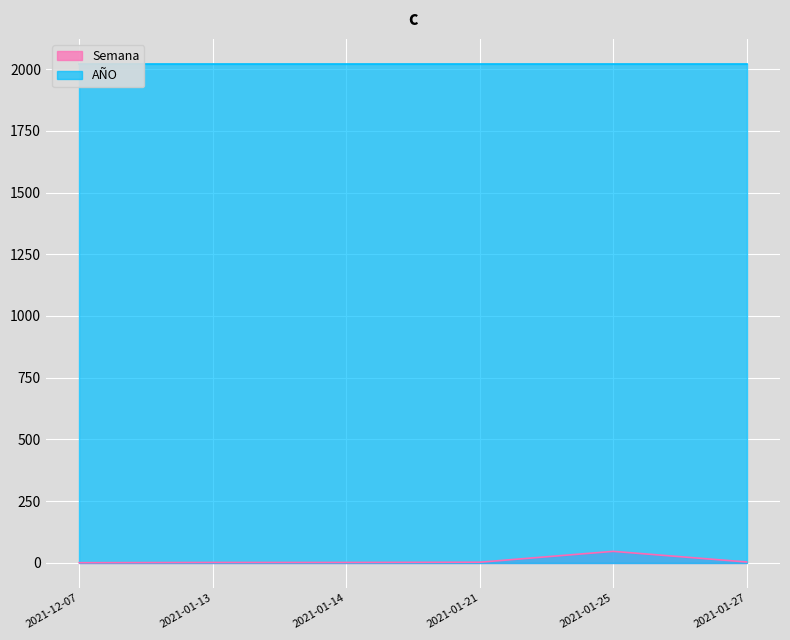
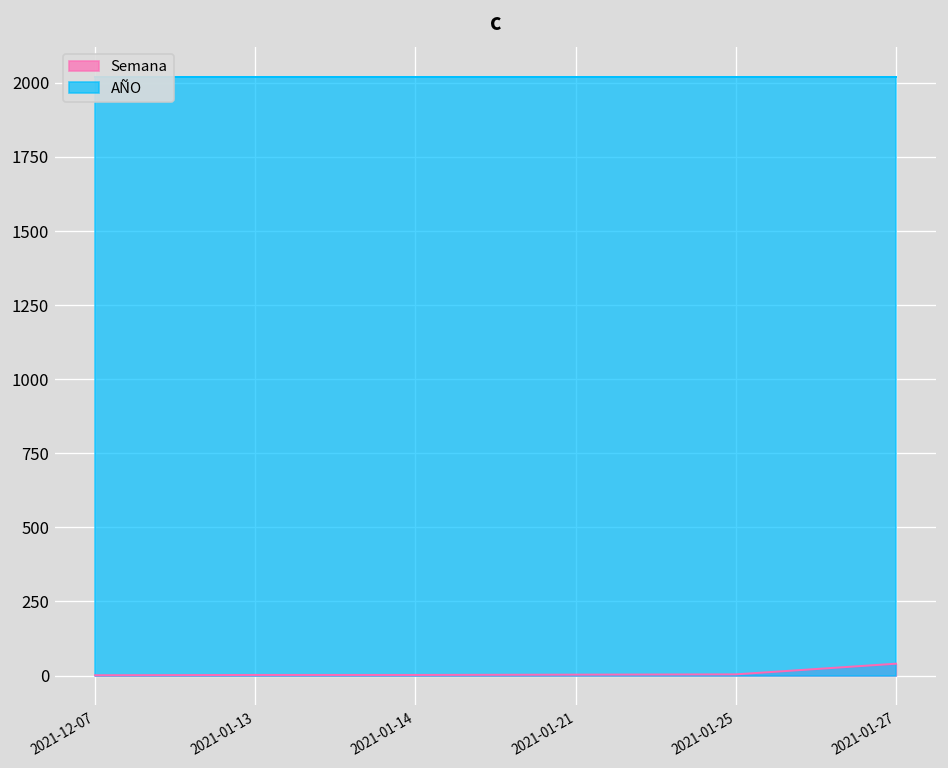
  {
    "Semana": {
      "2021-12-07": 0,
      "2021-01-13": 0,
      "2021-01-14": 0,
      "2021-01-21": 0,
-     "2021-01-25": 50,
-     "2021-01-27": 0
+     "2021-01-25": 0,
+     "2021-01-27": 40
    },
    "AÑO": {
      "2021-01-13": 2020,
      "2021-01-14": 2020,
      "2021-01-21": 2020,
      "2021-01-25": 2020,
      "2021-01-27": 2020
    }
  }
